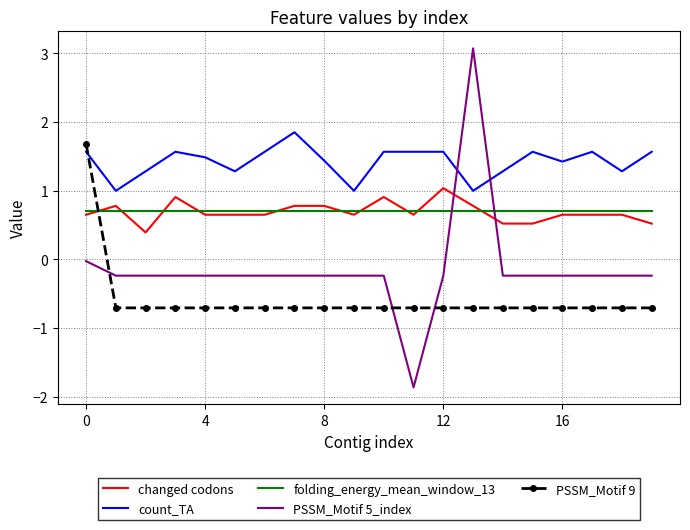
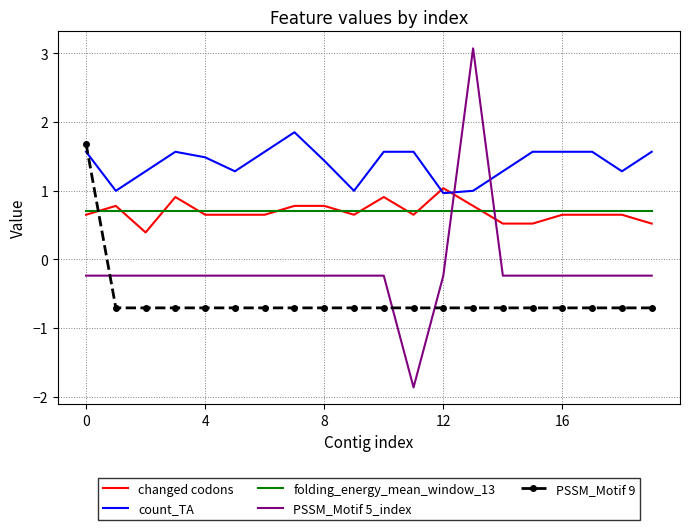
  {
    "changed codons": {
      "0": 0.6,
      "4": 0.6,
      "8": 0.8,
      "12": 1.0,
      "16": 0.6
    },
    "count_TA": {
      "0": 1.6,
      "4": 1.5,
      "8": 1.4,
-     "12": 1.6,
-     "16": 1.4
+     "12": 1.0,
+     "16": 1.6
    },
    "folding_energy_mean_window_13": {
      "0": 0.7,
      "4": 0.7,
      "8": 0.7,
      "12": 0.7,
      "16": 0.7
    },
    "PSSM_Motif 5_index": {
-     "0": 0.0,
+     "0": -0.2,
      "4": -0.2,
      "8": -0.2,
      "12": -0.2,
      "16": -0.2
    },
    "PSSM_Motif 9": {
      "0": 1.7,
      "4": -0.7,
      "8": -0.7,
      "12": -0.7,
      "16": -0.7
    }
  }
